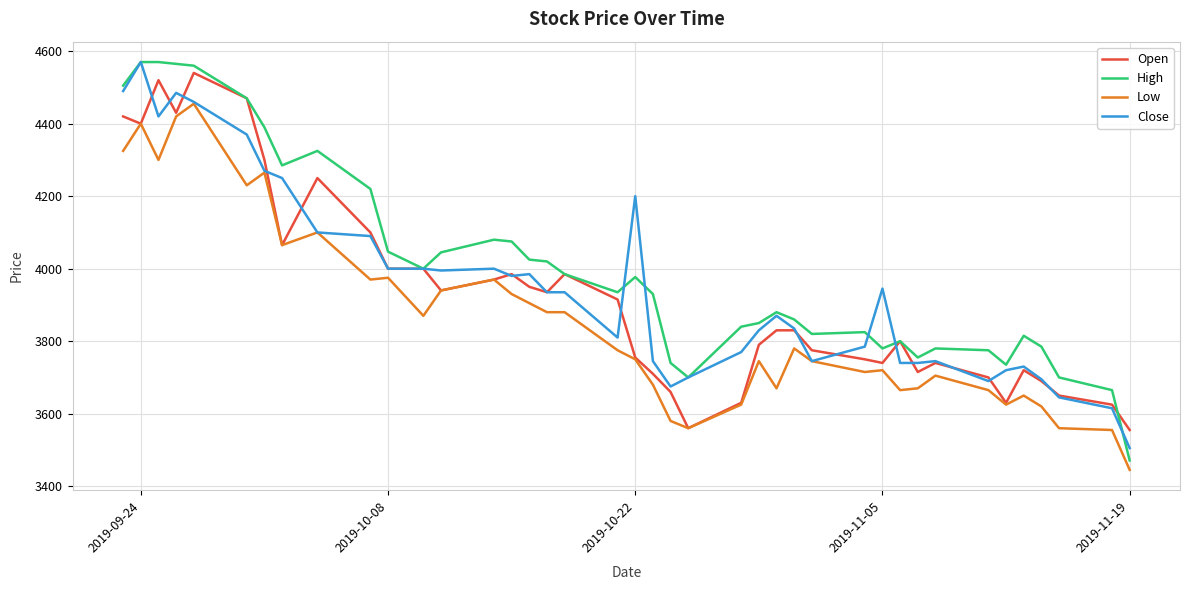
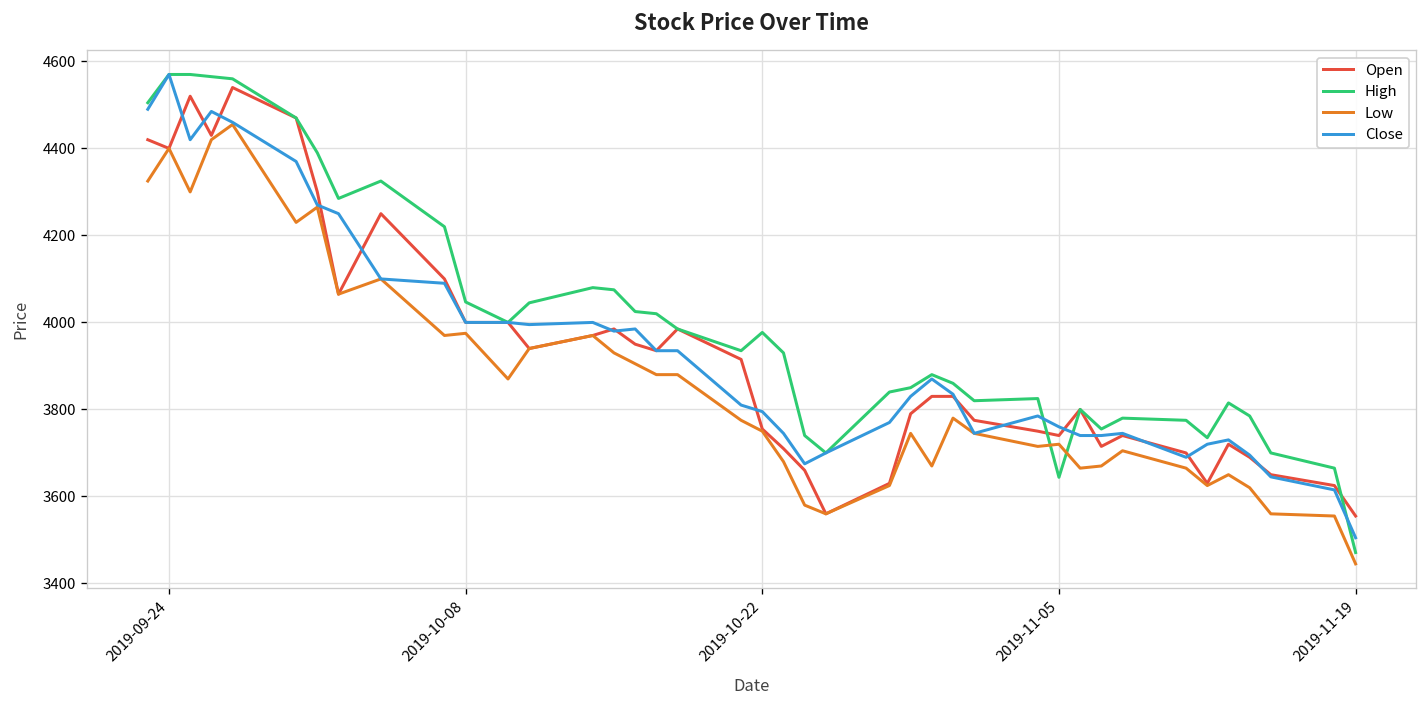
  {
    "High": {
      "2019-10-08": 4050,
      "2019-10-22": 3980,
-     "2019-11-05": 3780,
+     "2019-11-05": 3640,
      "2019-11-19": 3470
    },
    "Close": {
-     "2019-10-22": 4200,
-     "2019-11-05": 3950,
+     "2019-10-22": 3800,
+     "2019-11-05": 3760,
      "2019-11-19": 3510
    }
  }
